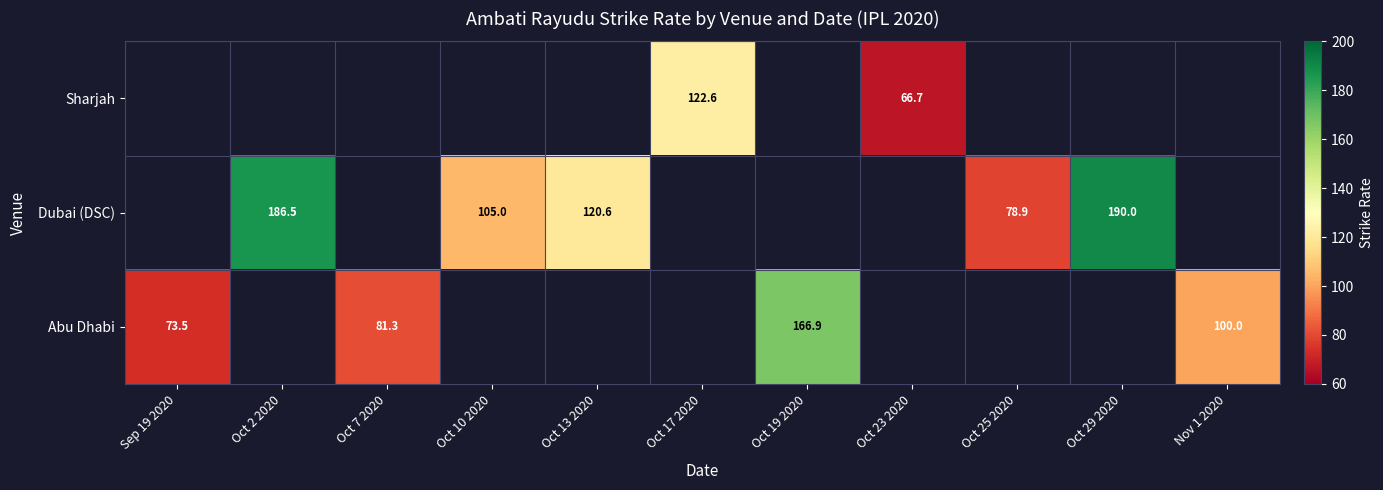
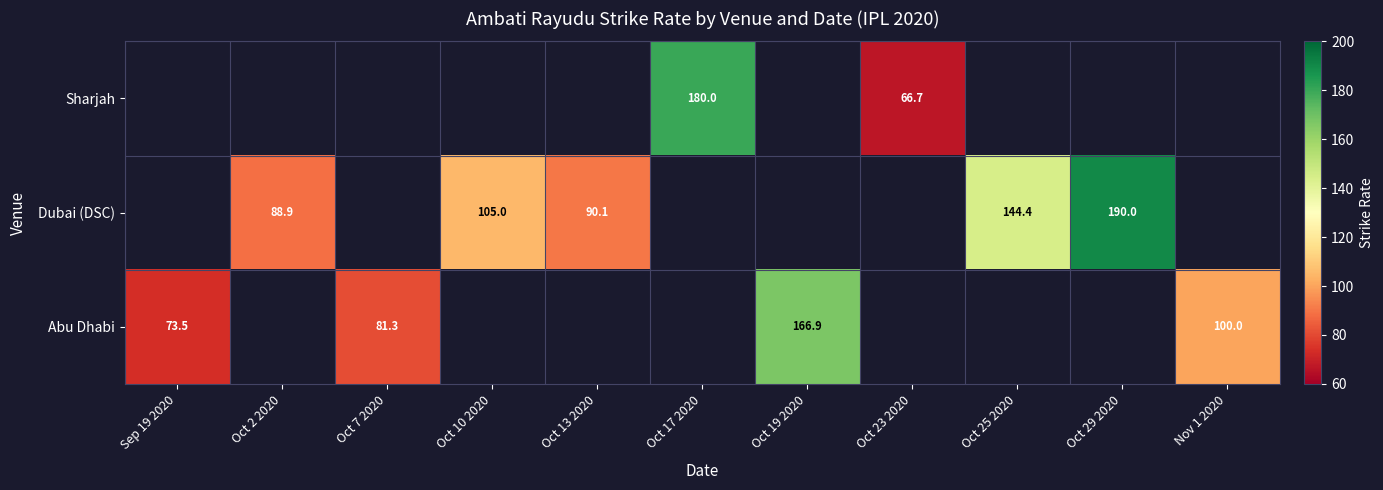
  {
    "Sharjah": {
-     "Oct 17 2020": 122.6,
+     "Oct 17 2020": 180.0,
      "Oct 23 2020": 66.7
    },
    "Dubai (DSC)": {
-     "Oct 2 2020": 186.5,
+     "Oct 2 2020": 88.9,
      "Oct 10 2020": 105.0,
-     "Oct 13 2020": 120.6,
-     "Oct 25 2020": 78.9,
+     "Oct 13 2020": 90.1,
+     "Oct 25 2020": 144.4,
      "Oct 29 2020": 190.0
    },
    "Abu Dhabi": {
      "Sep 19 2020": 73.5,
      "Oct 7 2020": 81.3,
      "Oct 19 2020": 166.9,
      "Nov 1 2020": 100.0
    }
  }
